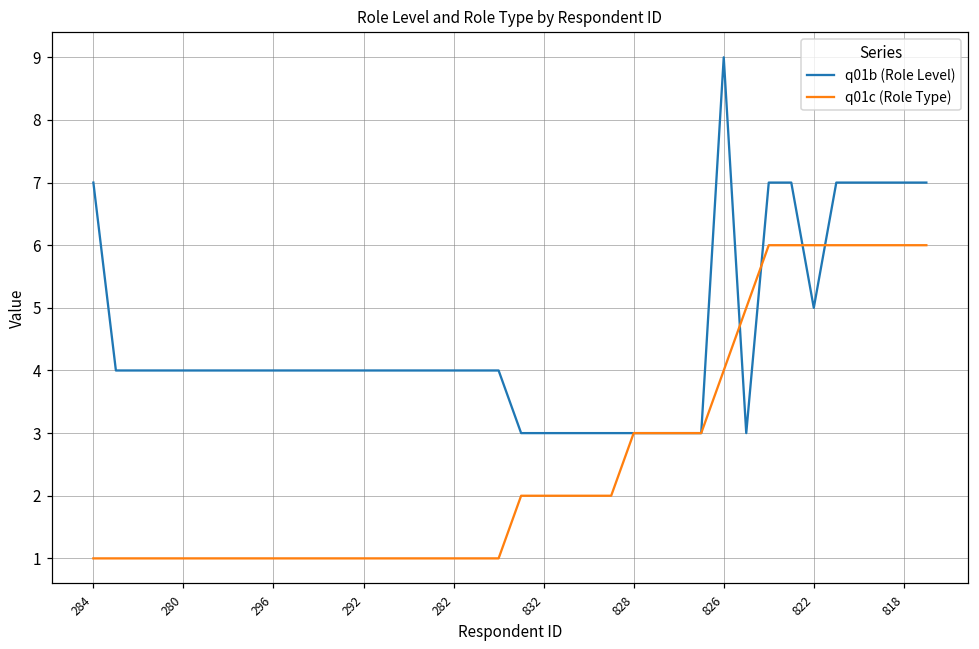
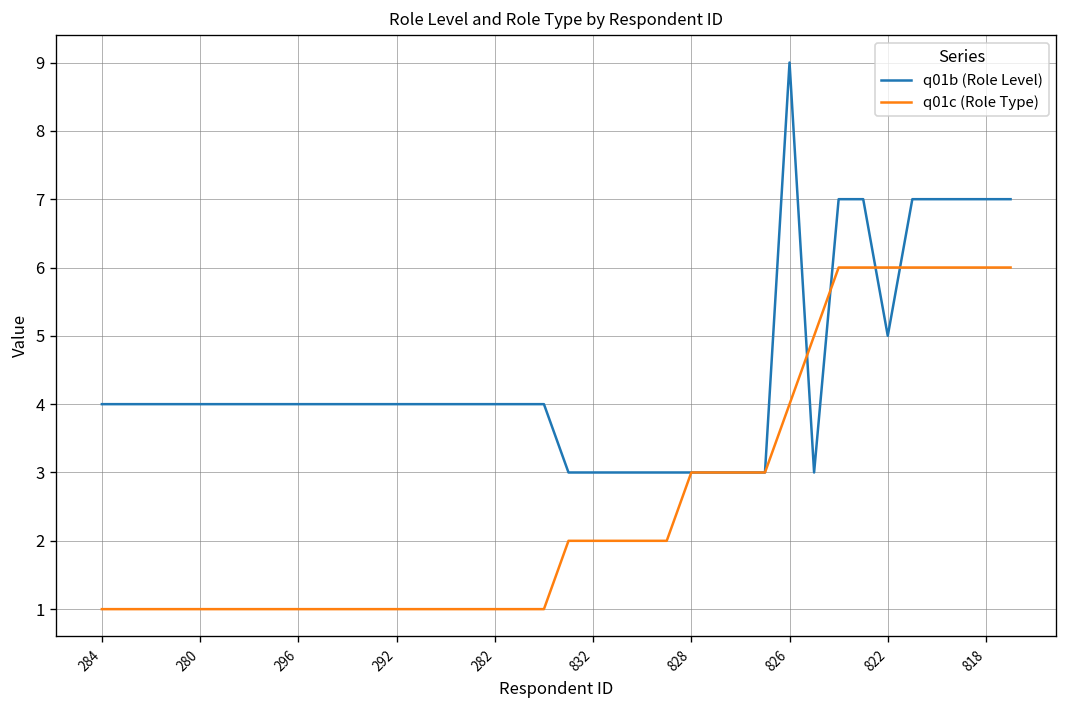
  {
    "q01b (Role Level)": {
-     "284": 7,
+     "284": 4,
      "280": 4,
      "296": 4,
      "292": 4,
      "282": 4,
      "832": 3,
      "826": 9,
      "822": 5,
      "818": 7
    },
    "q01c (Role Type)": {
      "284": 1,
      "280": 1,
      "296": 1,
      "292": 1,
      "282": 1,
      "832": 2,
      "826": 4,
      "822": 6,
      "818": 6
    }
  }
